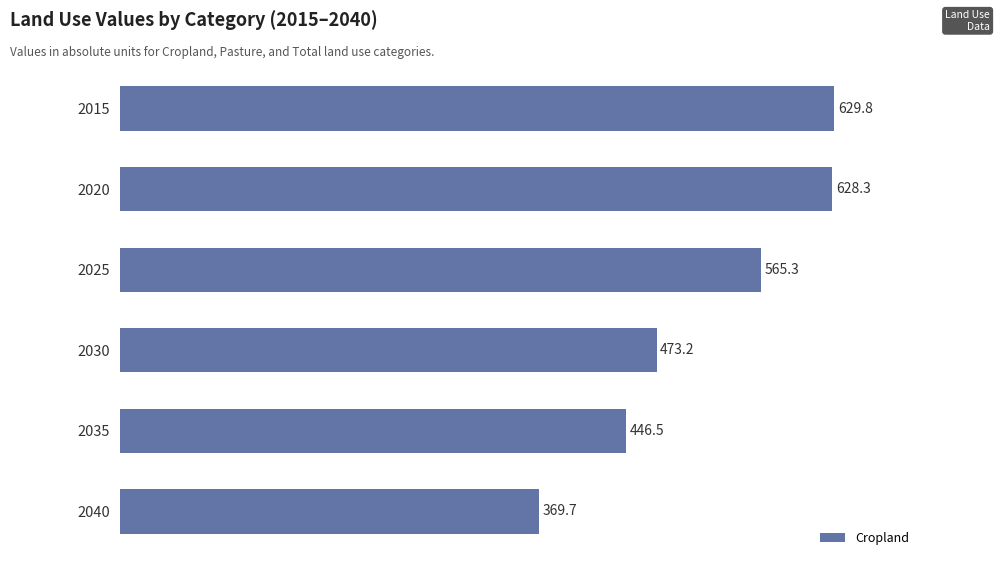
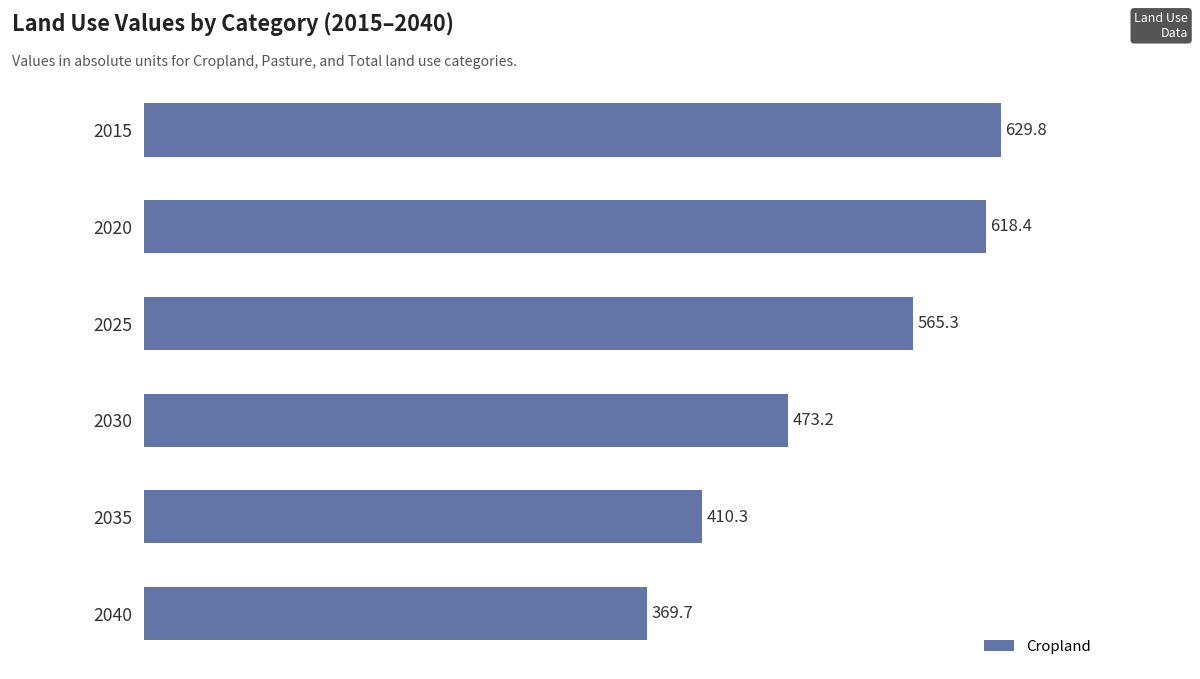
  {
    "2015": 629.8,
-   "2020": 628.3,
+   "2020": 618.4,
    "2025": 565.3,
    "2030": 473.2,
-   "2035": 446.5,
+   "2035": 410.3,
    "2040": 369.7
  }
